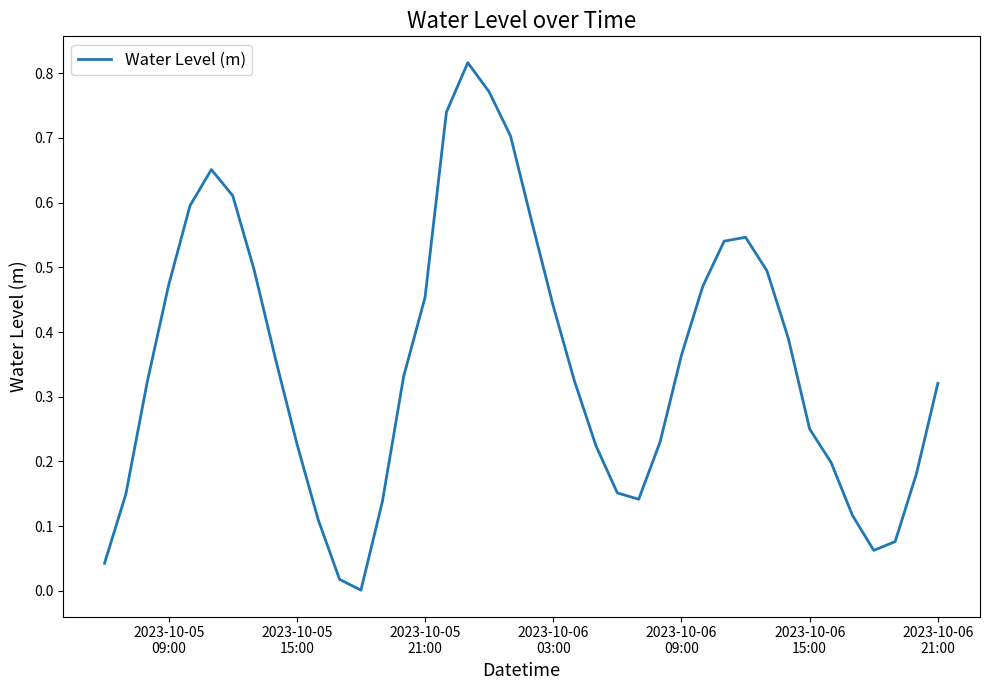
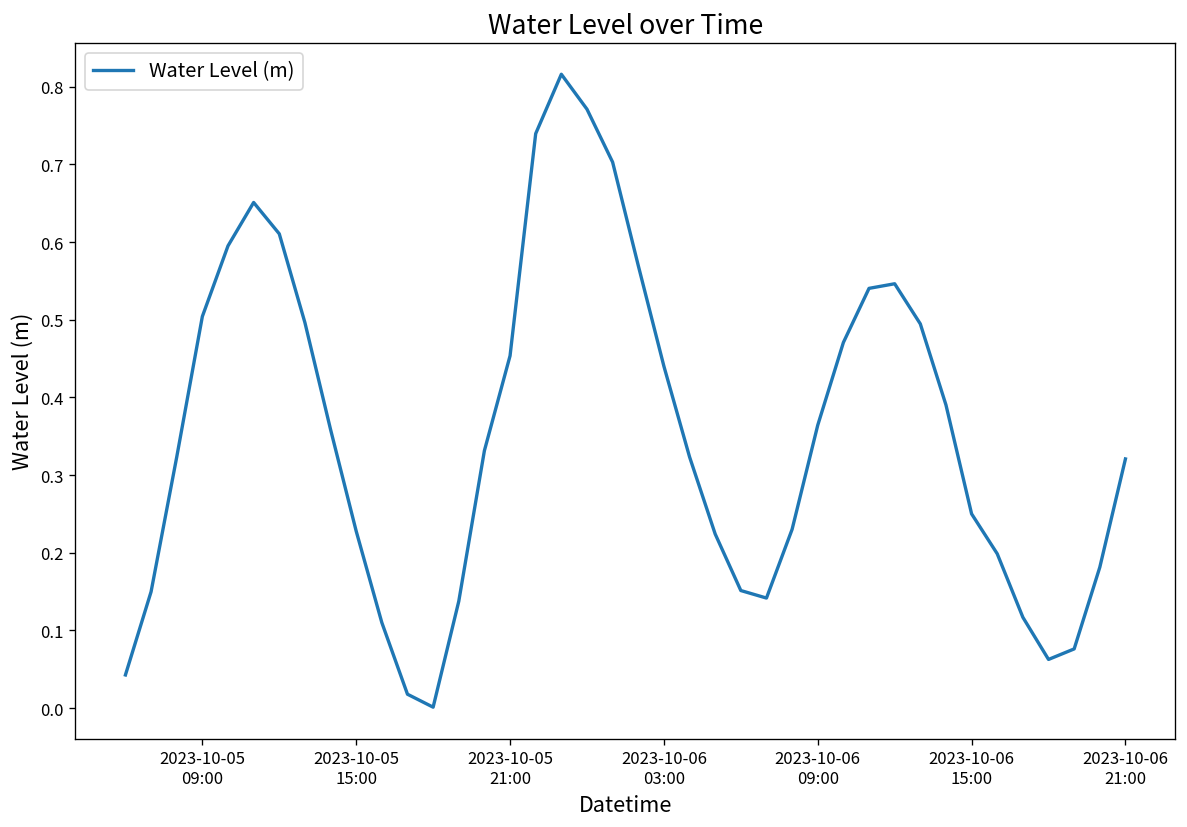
  {
-   "2023-10-05 09:00": 0.47,
+   "2023-10-05 09:00": 0.50,
    "2023-10-05 15:00": 0.23,
    "2023-10-05 21:00": 0.45,
    "2023-10-06 03:00": 0.44,
    "2023-10-06 09:00": 0.36,
    "2023-10-06 15:00": 0.25,
    "2023-10-06 21:00": 0.32
  }
